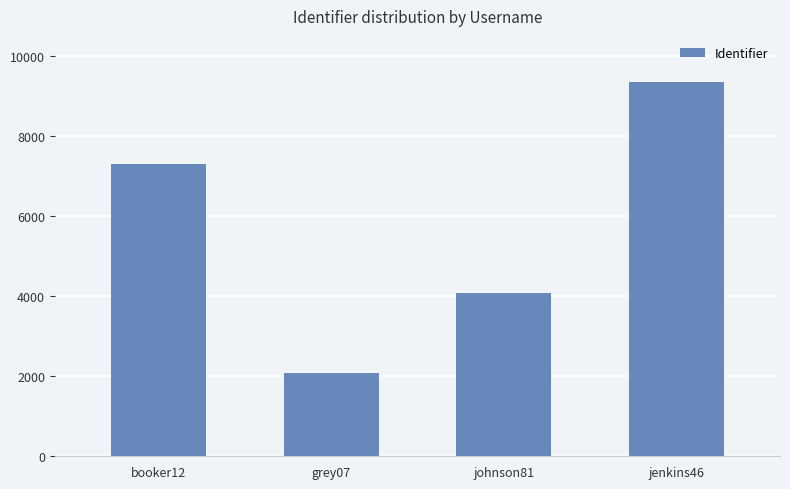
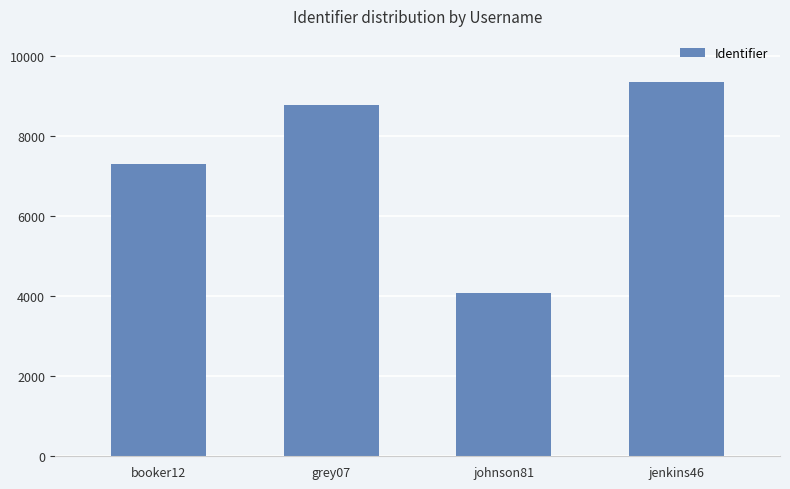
  {
    "booker12": 7300,
-   "grey07": 2100,
+   "grey07": 8800,
    "johnson81": 4100,
    "jenkins46": 9300
  }
